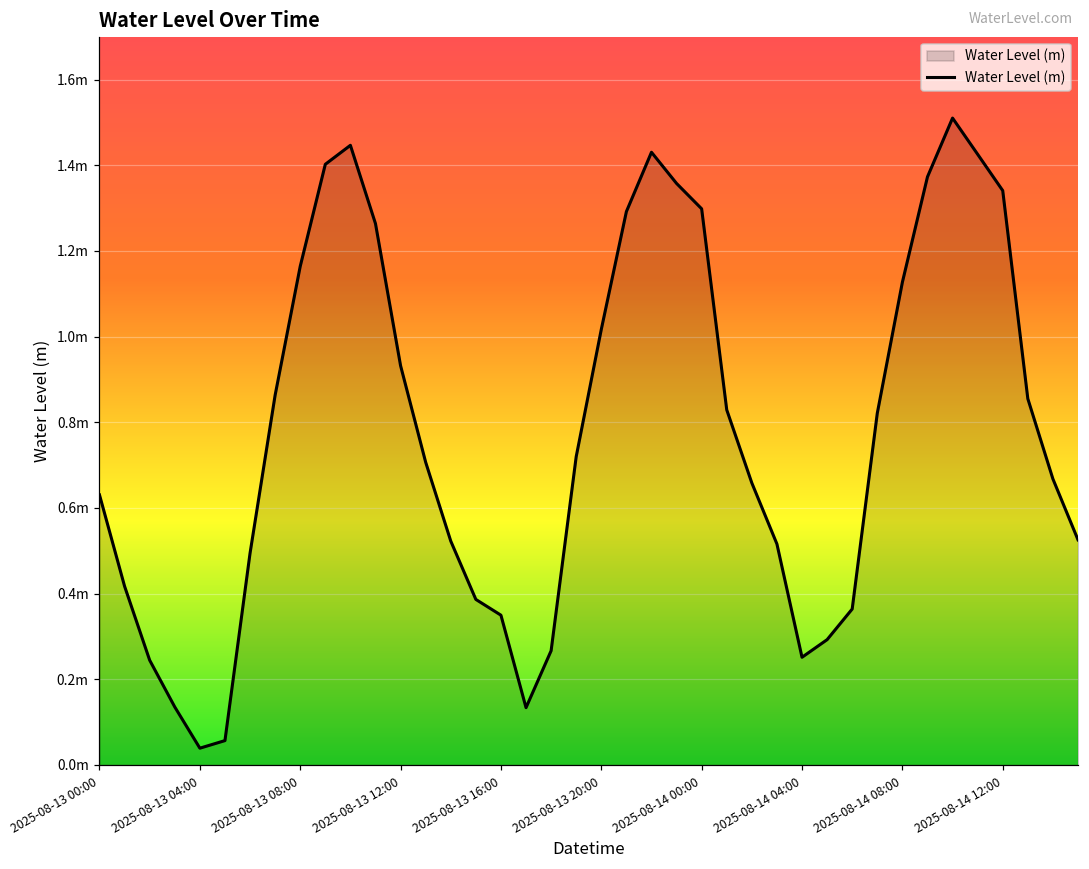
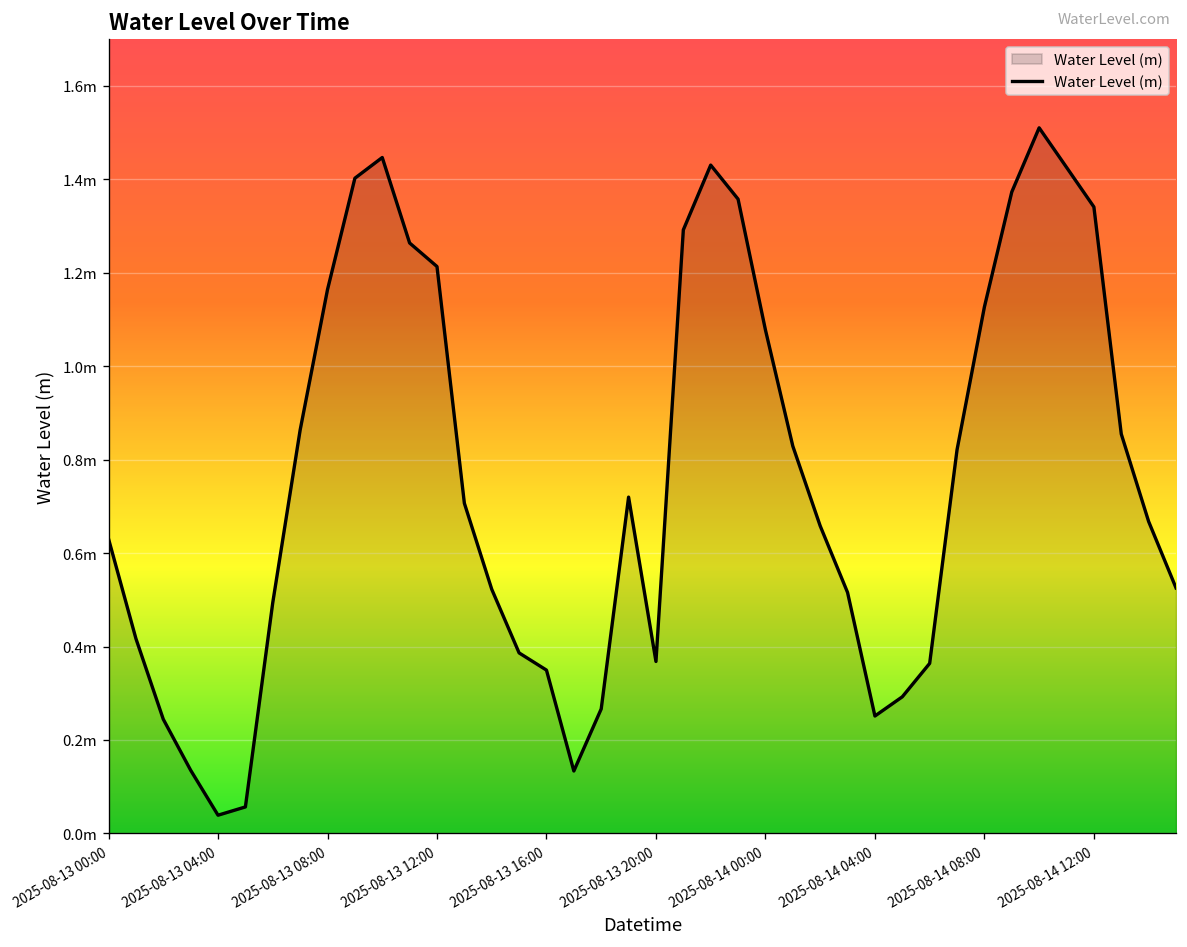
  {
    "2025-08-13 00:00": "0.63m",
    "2025-08-13 04:00": "0.04m",
    "2025-08-13 08:00": "1.16m",
-   "2025-08-13 12:00": "0.93m",
+   "2025-08-13 12:00": "1.21m",
    "2025-08-13 16:00": "0.35m",
-   "2025-08-13 20:00": "1.02m",
-   "2025-08-14 00:00": "1.30m",
+   "2025-08-13 20:00": "0.37m",
+   "2025-08-14 00:00": "1.08m",
    "2025-08-14 04:00": "0.25m",
    "2025-08-14 08:00": "1.13m",
    "2025-08-14 12:00": "1.34m"
  }
